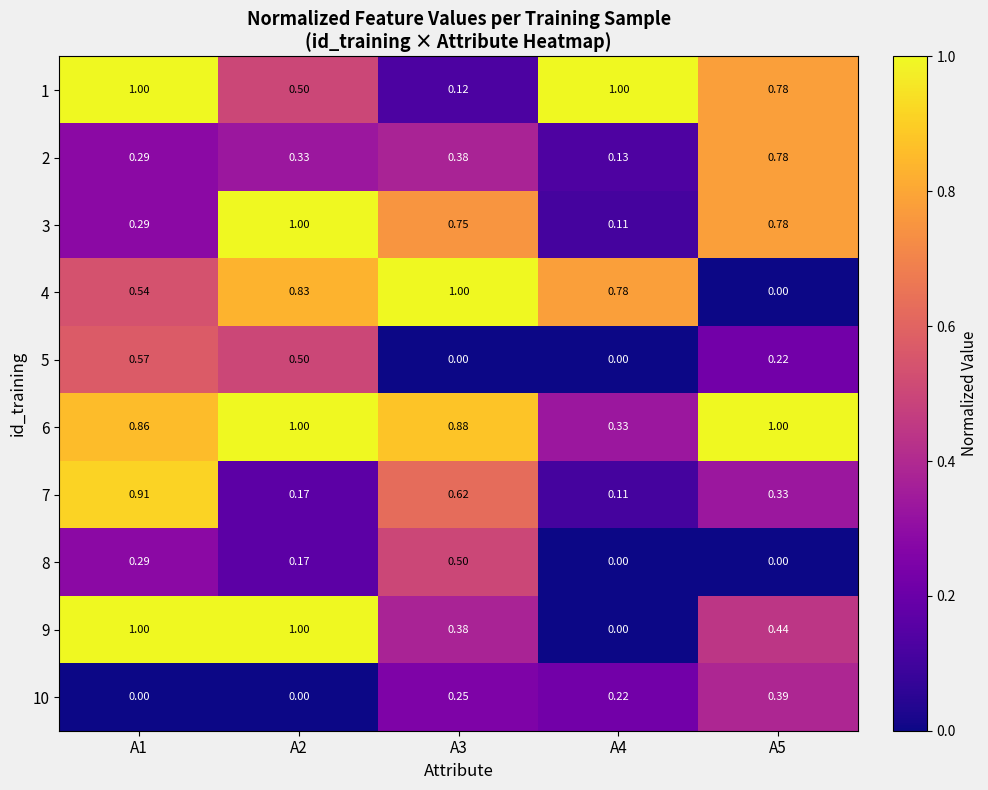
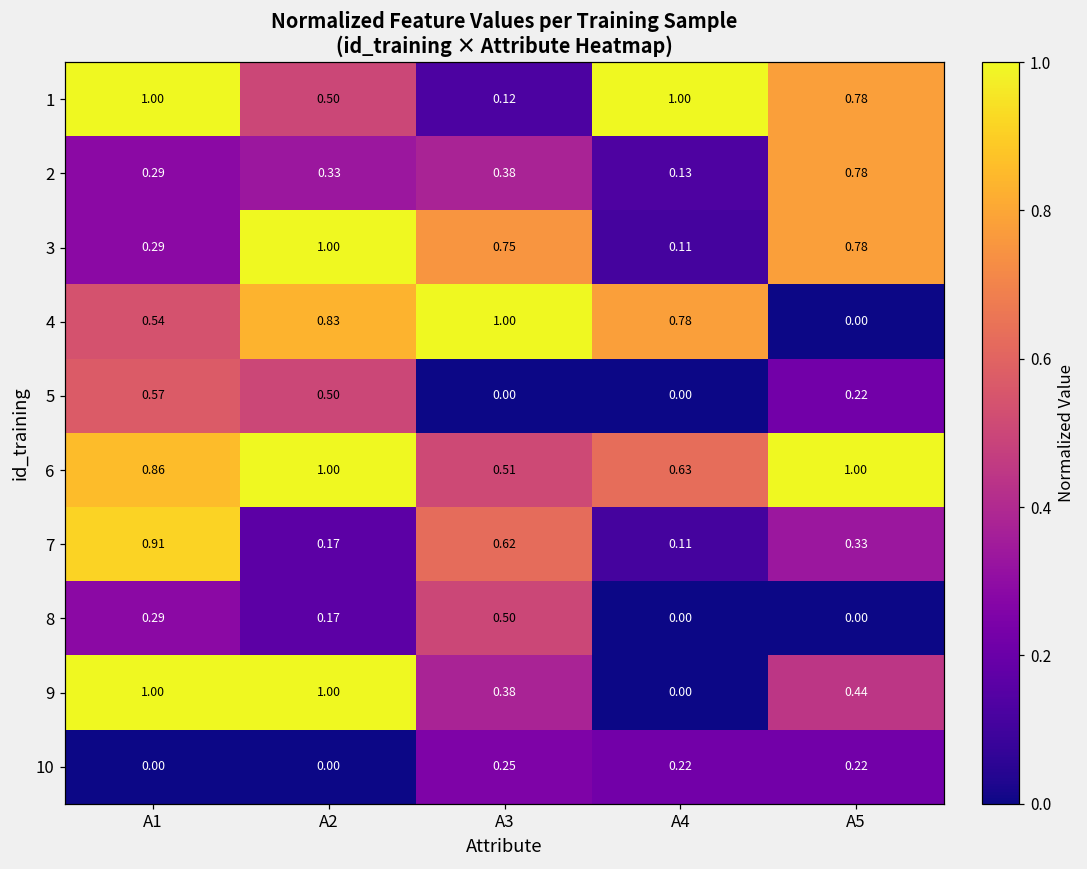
  {
    "1": {
      "A1": 1.00,
      "A2": 0.50,
      "A3": 0.12,
      "A4": 1.00,
      "A5": 0.78
    },
    "2": {
      "A1": 0.29,
      "A2": 0.33,
      "A3": 0.38,
      "A4": 0.13,
      "A5": 0.78
    },
    "3": {
      "A1": 0.29,
      "A2": 1.00,
      "A3": 0.75,
      "A4": 0.11,
      "A5": 0.78
    },
    "4": {
      "A1": 0.54,
      "A2": 0.83,
      "A3": 1.00,
      "A4": 0.78,
      "A5": 0.00
    },
    "5": {
      "A1": 0.57,
      "A2": 0.50,
      "A3": 0.00,
      "A4": 0.00,
      "A5": 0.22
    },
    "6": {
      "A1": 0.86,
      "A2": 1.00,
-     "A3": 0.88,
-     "A4": 0.33,
+     "A3": 0.51,
+     "A4": 0.63,
      "A5": 1.00
    },
    "7": {
      "A1": 0.91,
      "A2": 0.17,
      "A3": 0.62,
      "A4": 0.11,
      "A5": 0.33
    },
    "8": {
      "A1": 0.29,
      "A2": 0.17,
      "A3": 0.50,
      "A4": 0.00,
      "A5": 0.00
    },
    "9": {
      "A1": 1.00,
      "A2": 1.00,
      "A3": 0.38,
      "A4": 0.00,
      "A5": 0.44
    },
    "10": {
      "A1": 0.00,
      "A2": 0.00,
      "A3": 0.25,
      "A4": 0.22,
-     "A5": 0.39
+     "A5": 0.22
    }
  }
